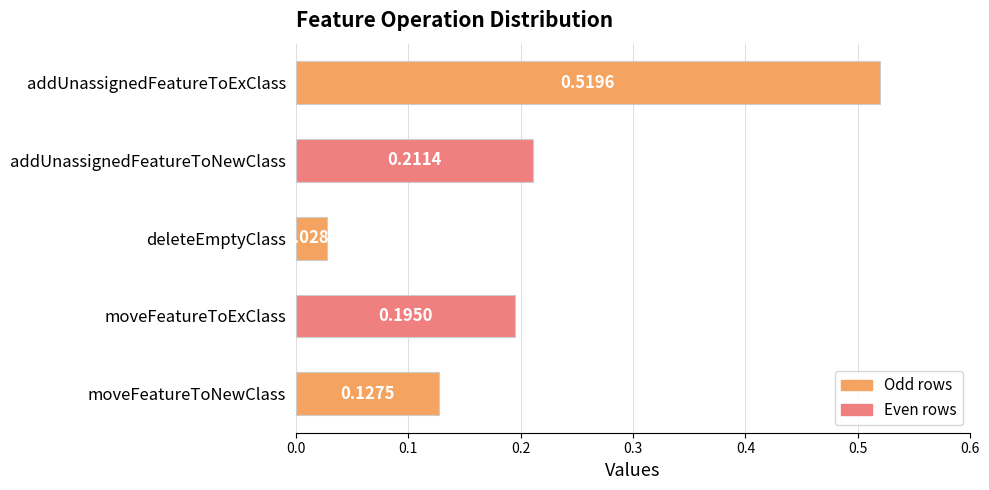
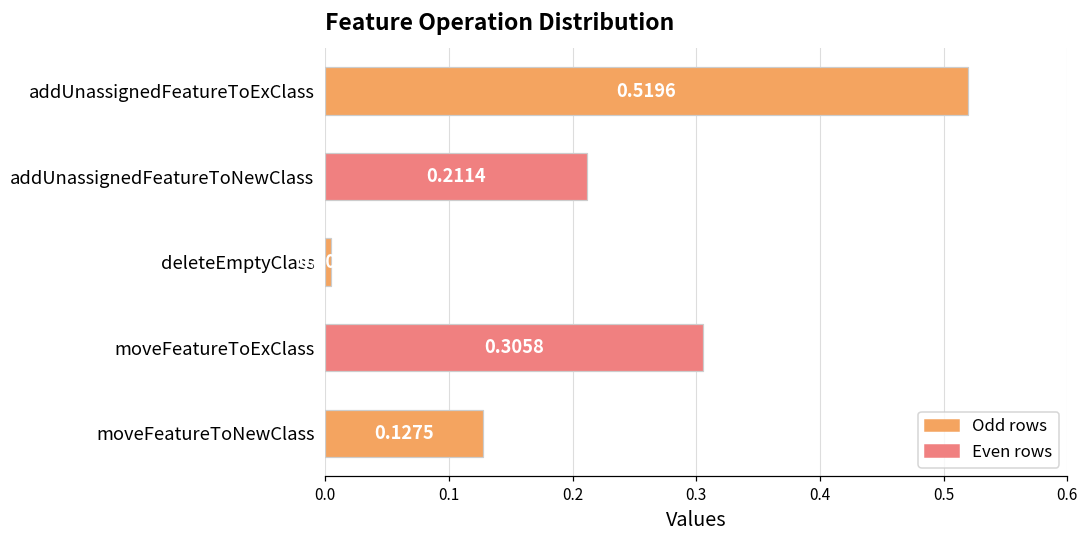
  {
    "addUnassignedFeatureToExClass": 0.5196,
    "addUnassignedFeatureToNewClass": 0.2114,
-   "deleteEmptyClass": 0.028,
-   "moveFeatureToExClass": 0.1950,
+   "deleteEmptyClass": 0.005,
+   "moveFeatureToExClass": 0.3058,
    "moveFeatureToNewClass": 0.1275
  }
